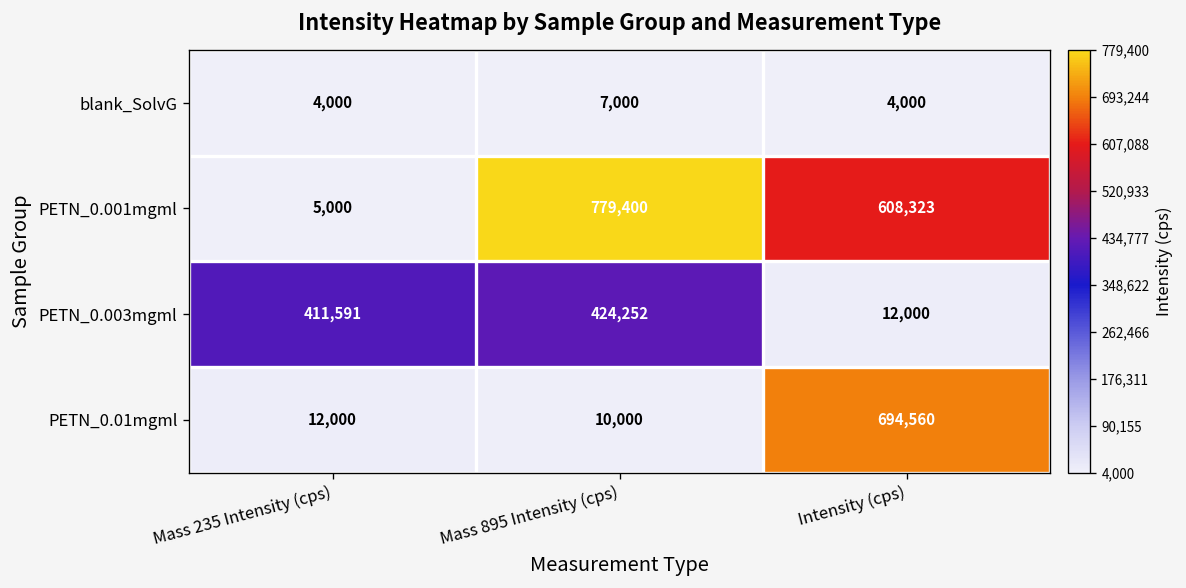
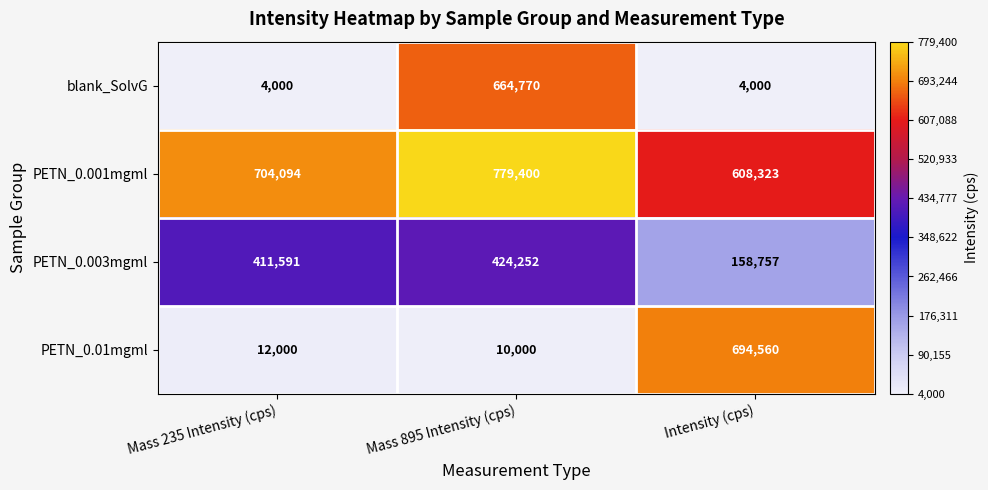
  {
    "blank_SolvG": {
      "Mass 235 Intensity (cps)": "4,000",
-     "Mass 895 Intensity (cps)": "7,000",
+     "Mass 895 Intensity (cps)": "664,770",
      "Intensity (cps)": "4,000"
    },
    "PETN_0.001mgml": {
-     "Mass 235 Intensity (cps)": "5,000",
+     "Mass 235 Intensity (cps)": "704,094",
      "Mass 895 Intensity (cps)": "779,400",
      "Intensity (cps)": "608,323"
    },
    "PETN_0.003mgml": {
      "Mass 235 Intensity (cps)": "411,591",
      "Mass 895 Intensity (cps)": "424,252",
-     "Intensity (cps)": "12,000"
+     "Intensity (cps)": "158,757"
    },
    "PETN_0.01mgml": {
      "Mass 235 Intensity (cps)": "12,000",
      "Mass 895 Intensity (cps)": "10,000",
      "Intensity (cps)": "694,560"
    }
  }
